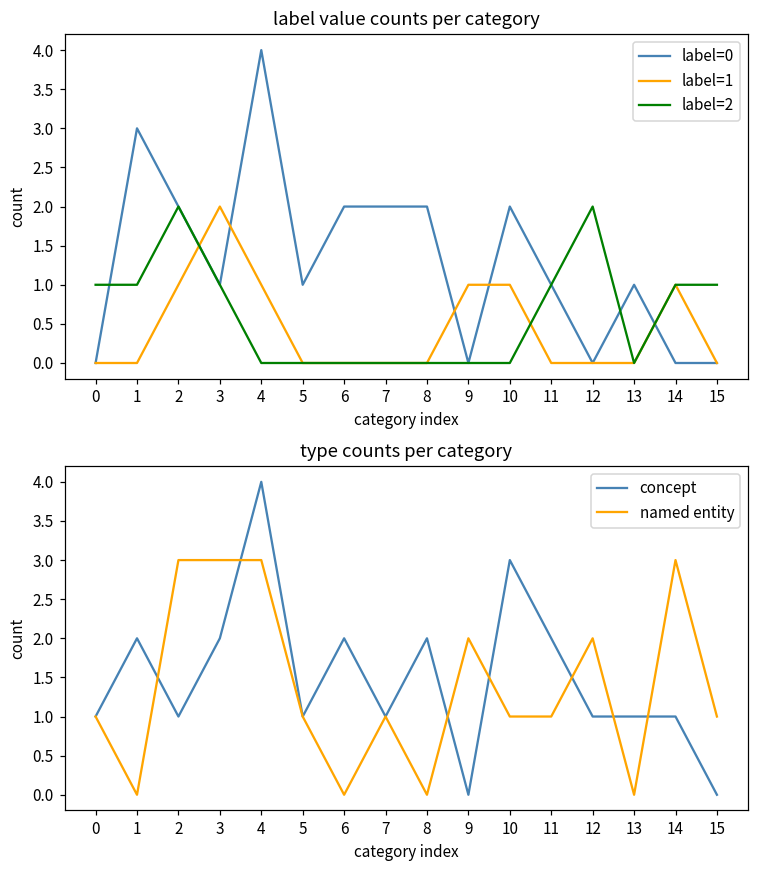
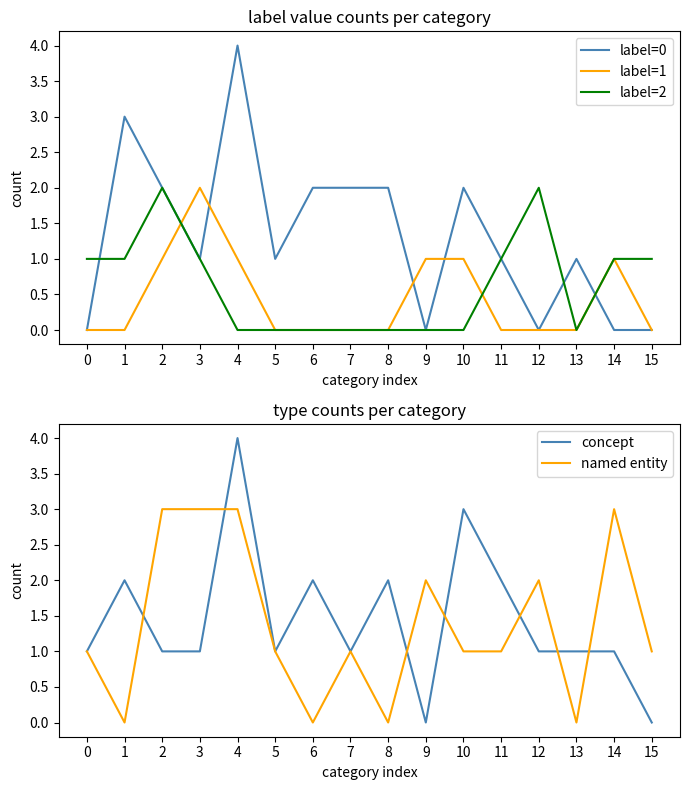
  {
    "label value counts per category": {
      "label=0": {
        "1": 3.0,
        "4": 4.0,
        "5": 1.0,
        "6": 2.0,
        "7": 2.0,
        "8": 2.0,
        "10": 2.0,
        "13": 1.0,
        "14": 0.0
      },
      "label=1": {
        "1": 0.0,
        "2": 1.0,
        "3": 2.0,
        "4": 1.0,
        "9": 1.0,
        "10": 1.0,
        "11": 0.0
      },
      "label=2": {
        "0": 1.0,
        "1": 1.0,
        "4": 0.0,
        "10": 0.0,
        "12": 2.0,
        "15": 1.0
      }
    },
    "type counts per category": {
      "concept": {
        "1": 2,
        "2": 1,
-       "3": 2,
+       "3": 1,
        "4": 4,
        "6": 2,
        "8": 2,
        "9": 0,
        "10": 3,
        "11": 2,
        "12": 1,
        "13": 1,
        "14": 1,
        "15": 0
      },
      "named entity": {
        "1": 0,
        "2": 3,
        "3": 3,
        "4": 3,
        "6": 0,
        "8": 0,
        "9": 2,
        "10": 1,
        "11": 1,
        "12": 2,
        "13": 0,
        "14": 3,
        "15": 1
      }
    }
  }
